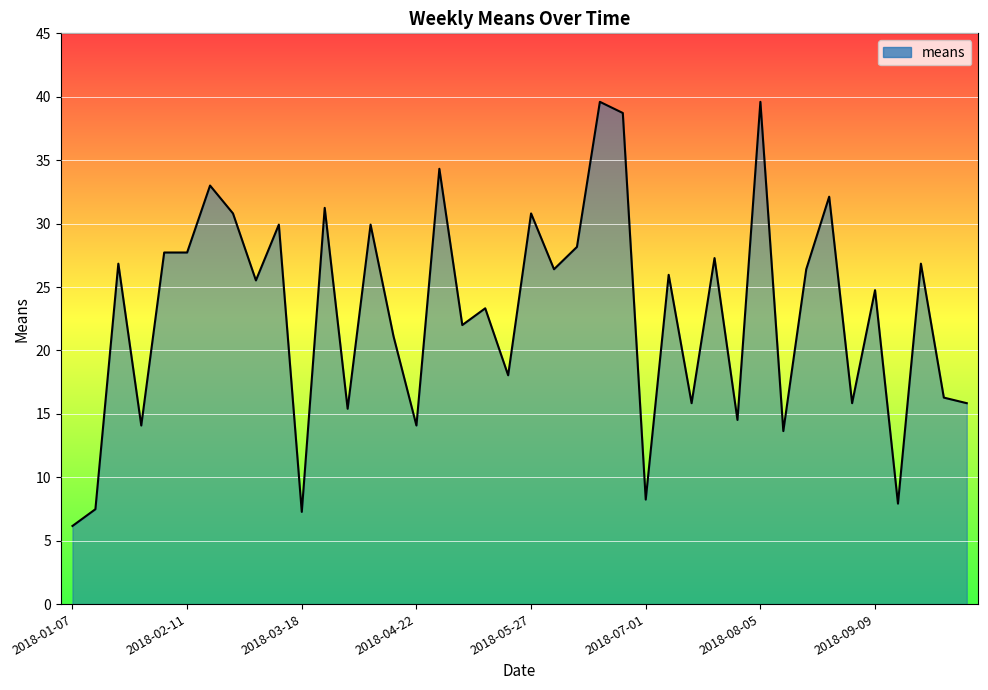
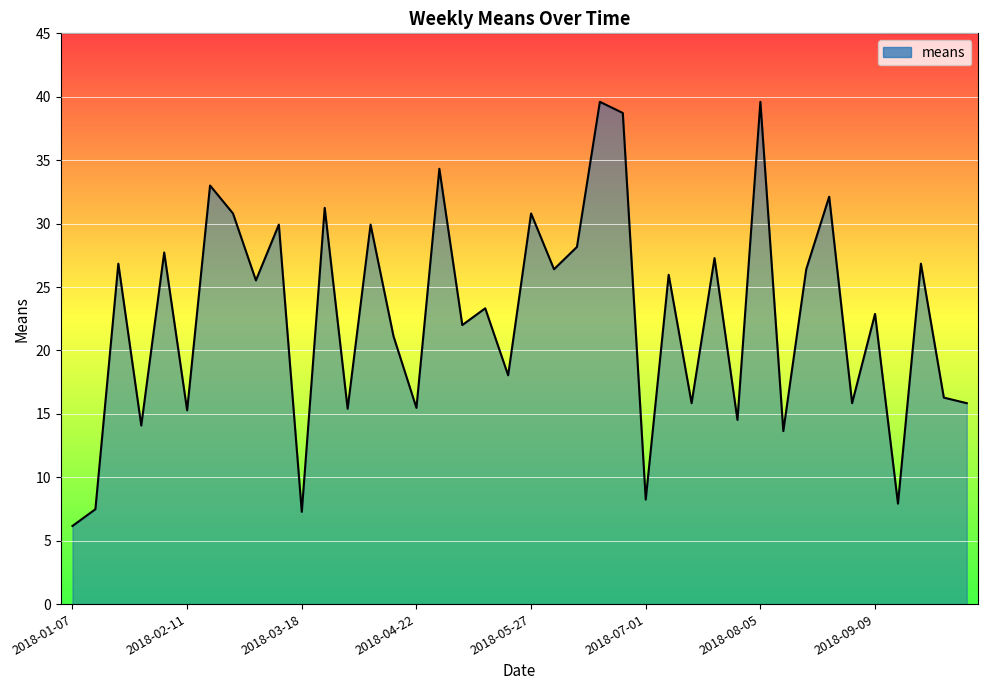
  {
    "2018-01-07": 6.2,
-   "2018-02-11": 27.7,
+   "2018-02-11": 15.3,
    "2018-03-18": 7.3,
-   "2018-04-22": 14.1,
+   "2018-04-22": 15.5,
    "2018-05-27": 30.8,
    "2018-07-01": 8.2,
    "2018-08-05": 39.6,
-   "2018-09-09": 24.8
+   "2018-09-09": 22.9
  }
